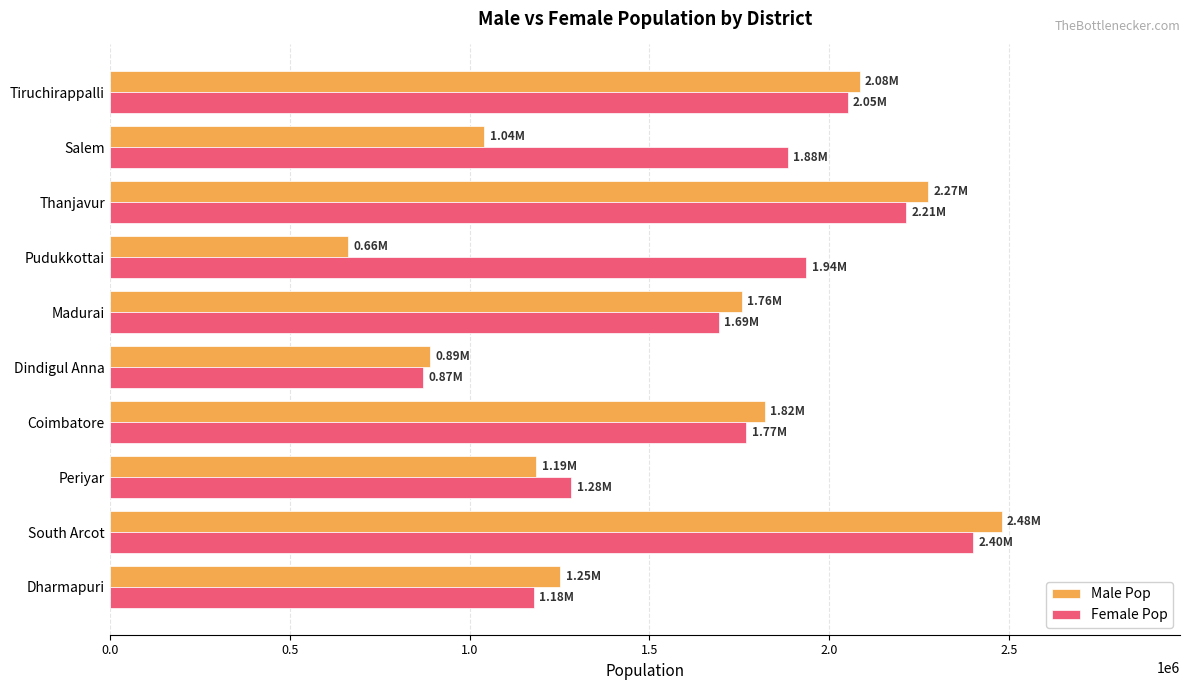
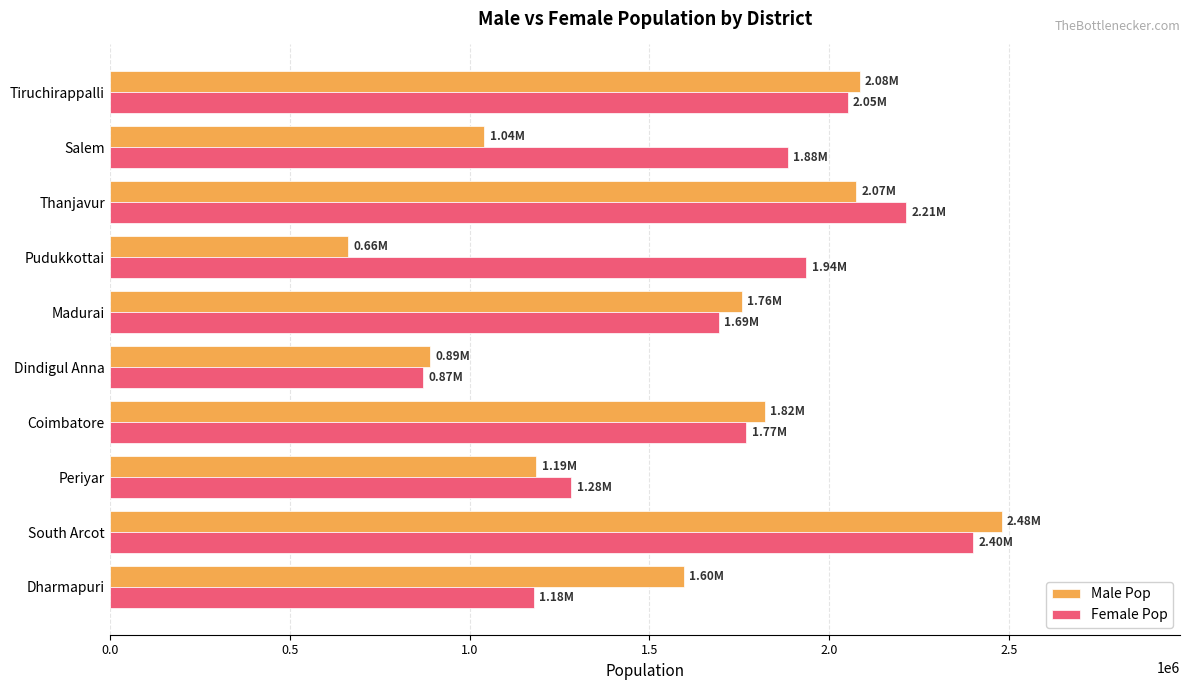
  {
    "Male Pop": {
      "Tiruchirappalli": "2.08M",
      "Salem": "1.04M",
-     "Thanjavur": "2.27M",
+     "Thanjavur": "2.07M",
      "Pudukkottai": "0.66M",
      "Madurai": "1.76M",
      "Dindigul Anna": "0.89M",
      "Coimbatore": "1.82M",
      "Periyar": "1.19M",
      "South Arcot": "2.48M",
-     "Dharmapuri": "1.25M"
+     "Dharmapuri": "1.60M"
    },
    "Female Pop": {
      "Tiruchirappalli": "2.05M",
      "Salem": "1.88M",
      "Thanjavur": "2.21M",
      "Pudukkottai": "1.94M",
      "Madurai": "1.69M",
      "Dindigul Anna": "0.87M",
      "Coimbatore": "1.77M",
      "Periyar": "1.28M",
      "South Arcot": "2.40M",
      "Dharmapuri": "1.18M"
    }
  }
